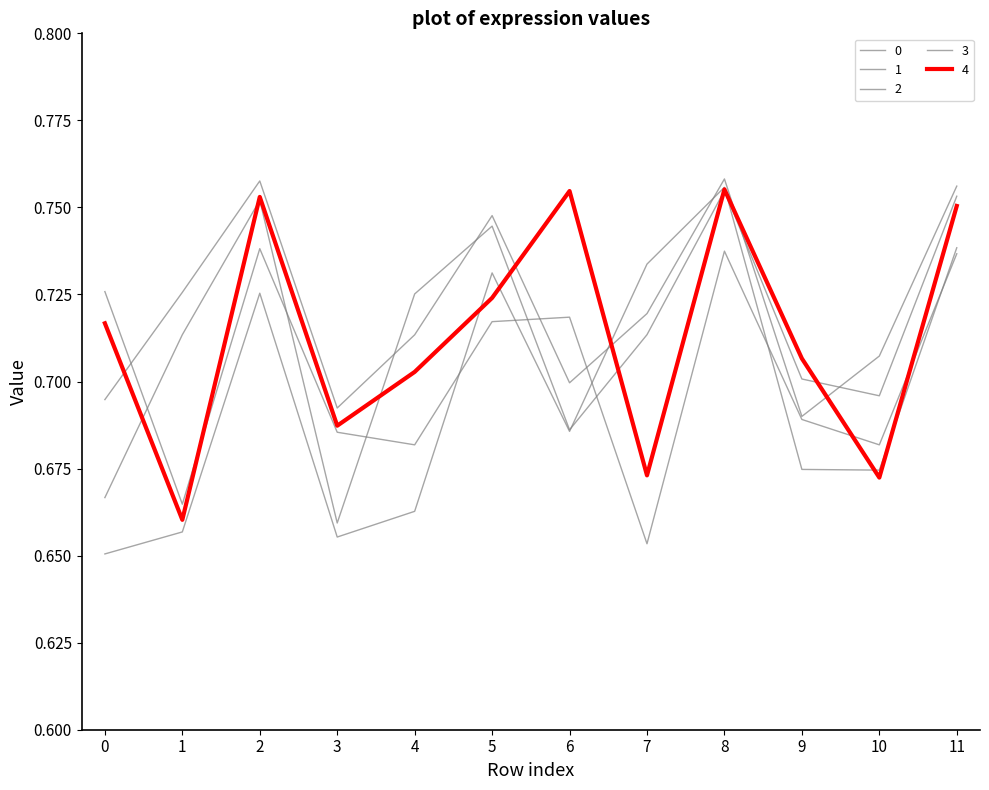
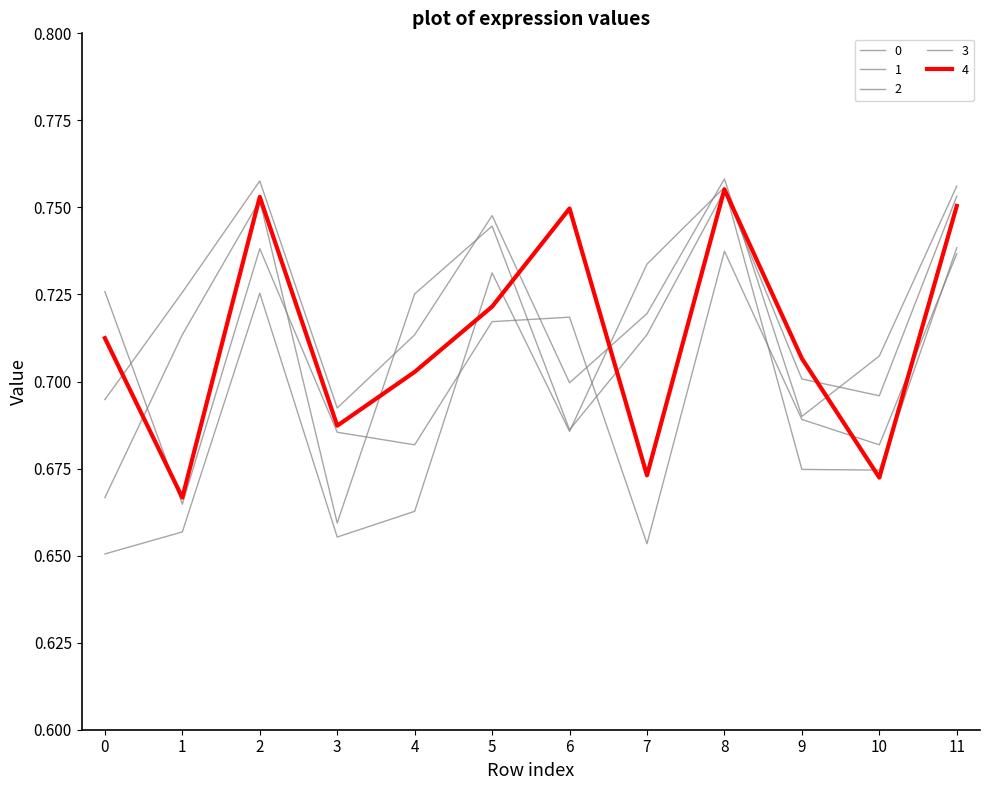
  {
    "4": {
-     "0": 0.717,
-     "1": 0.660,
+     "0": 0.712,
+     "1": 0.667,
      "2": 0.753,
      "3": 0.687,
      "4": 0.703,
-     "5": 0.724,
-     "6": 0.755,
+     "5": 0.722,
+     "6": 0.750,
      "7": 0.673,
      "9": 0.707,
      "10": 0.672,
      "11": 0.750
    }
  }
